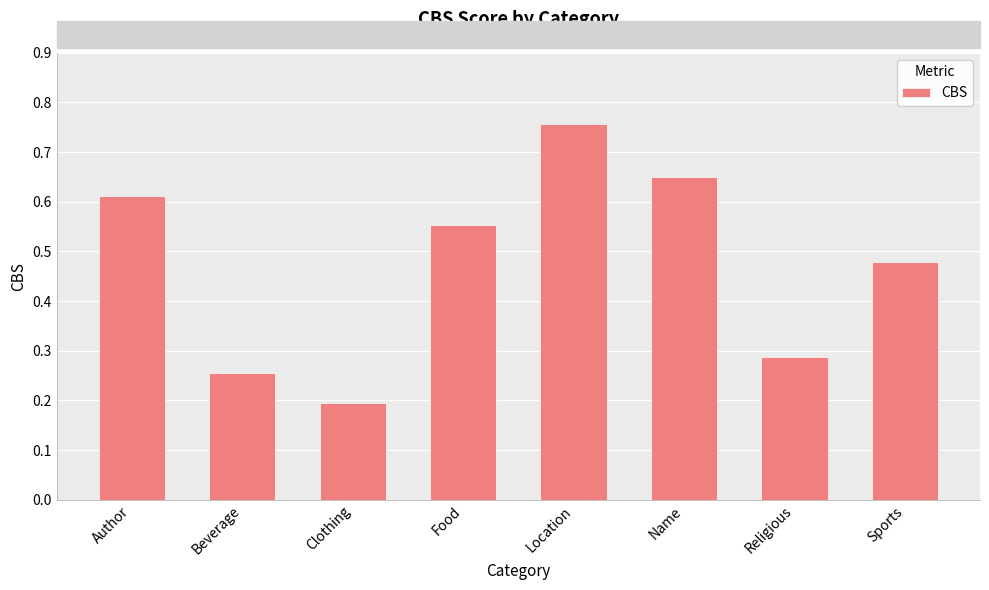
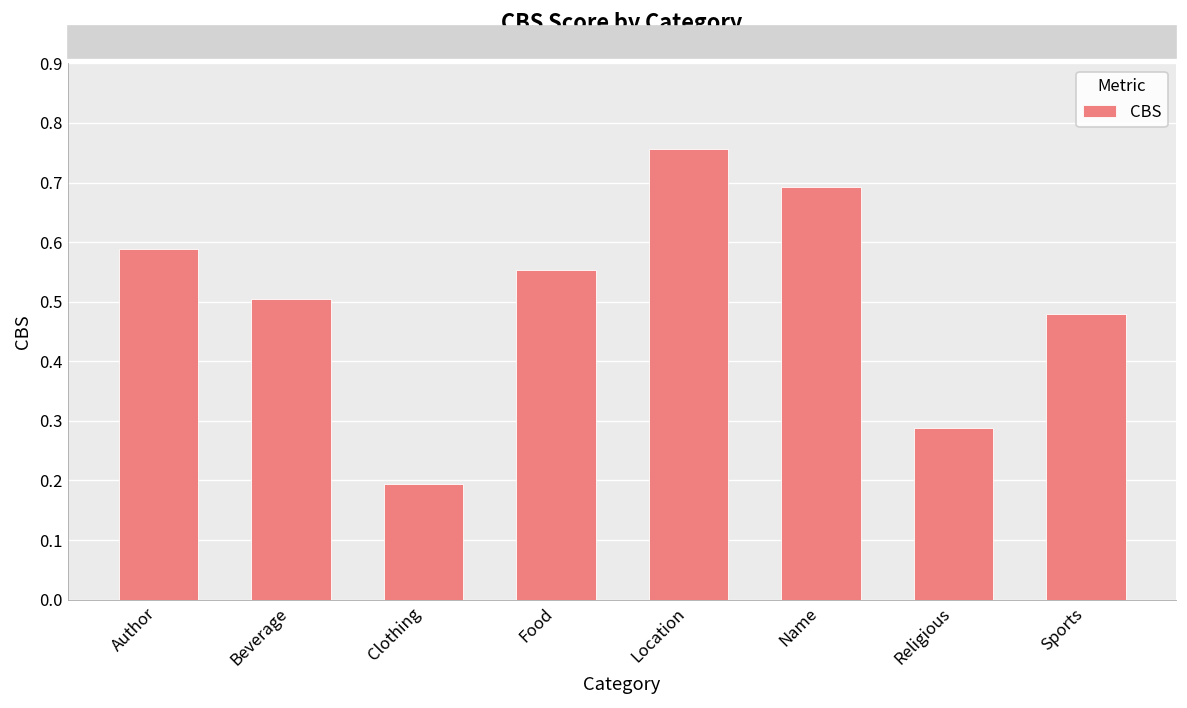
  {
-   "Author": 0.61,
-   "Beverage": 0.25,
+   "Author": 0.59,
+   "Beverage": 0.50,
    "Clothing": 0.19,
    "Food": 0.55,
    "Location": 0.76,
-   "Name": 0.65,
+   "Name": 0.69,
    "Religious": 0.29,
    "Sports": 0.48
  }
